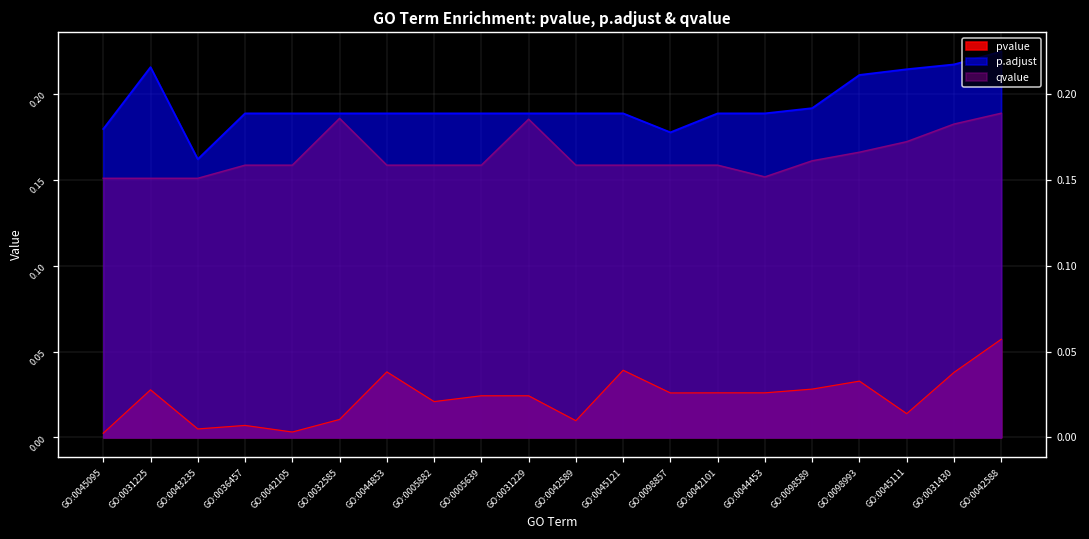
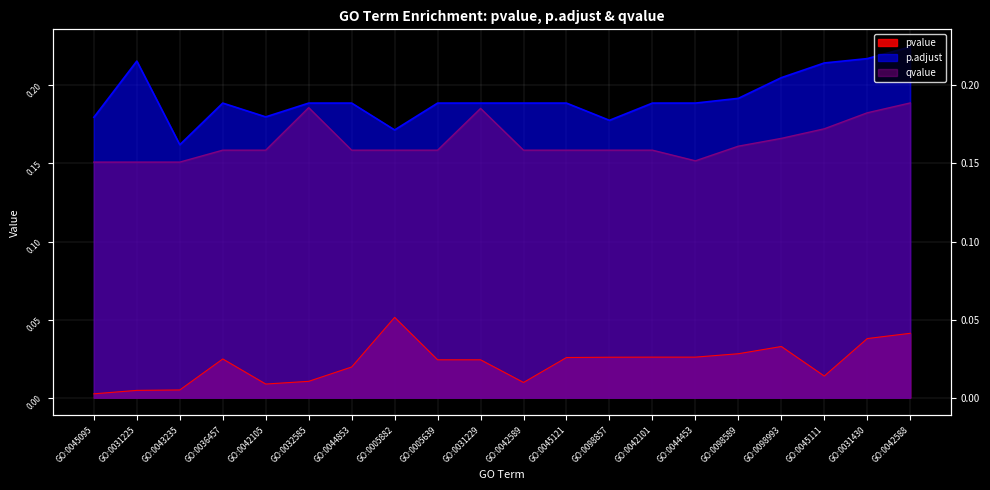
  {
    "pvalue": {
      "GO:0045095": 0.002,
-     "GO:0031225": 0.028,
+     "GO:0031225": 0.005,
      "GO:0043235": 0.005,
-     "GO:0036457": 0.007,
-     "GO:0042105": 0.003,
+     "GO:0036457": 0.025,
+     "GO:0042105": 0.009,
      "GO:0032585": 0.010,
-     "GO:0044853": 0.038,
-     "GO:0005882": 0.021,
+     "GO:0044853": 0.020,
+     "GO:0005882": 0.051,
      "GO:0005639": 0.024,
      "GO:0031229": 0.024,
      "GO:0042589": 0.010,
-     "GO:0045121": 0.039,
+     "GO:0045121": 0.026,
      "GO:0098857": 0.026,
      "GO:0042101": 0.026,
      "GO:0044453": 0.026,
      "GO:0098589": 0.028,
      "GO:0098993": 0.033,
      "GO:0045111": 0.014,
      "GO:0031430": 0.038,
-     "GO:0042588": 0.057
+     "GO:0042588": 0.041
    },
    "p.adjust": {
      "GO:0045095": 0.180,
      "GO:0031225": 0.216,
      "GO:0043235": 0.162,
      "GO:0036457": 0.189,
-     "GO:0042105": 0.189,
+     "GO:0042105": 0.180,
      "GO:0032585": 0.189,
      "GO:0044853": 0.189,
-     "GO:0005882": 0.189,
+     "GO:0005882": 0.171,
      "GO:0005639": 0.189,
      "GO:0031229": 0.189,
      "GO:0042589": 0.189,
      "GO:0045121": 0.189,
      "GO:0098857": 0.178,
      "GO:0042101": 0.189,
      "GO:0044453": 0.189,
      "GO:0098589": 0.192,
-     "GO:0098993": 0.211,
+     "GO:0098993": 0.205,
      "GO:0045111": 0.214,
      "GO:0031430": 0.217
    },
    "qvalue": {
      "GO:0045095": 0.151,
      "GO:0031225": 0.151,
      "GO:0043235": 0.151,
      "GO:0036457": 0.159,
      "GO:0042105": 0.159,
      "GO:0032585": 0.186,
      "GO:0044853": 0.159,
      "GO:0005882": 0.159,
      "GO:0005639": 0.159,
      "GO:0031229": 0.185,
      "GO:0042589": 0.159,
      "GO:0045121": 0.159,
      "GO:0098857": 0.159,
      "GO:0042101": 0.159,
      "GO:0044453": 0.152,
      "GO:0098589": 0.161,
      "GO:0098993": 0.166,
      "GO:0045111": 0.172,
      "GO:0031430": 0.182,
      "GO:0042588": 0.189
    }
  }
